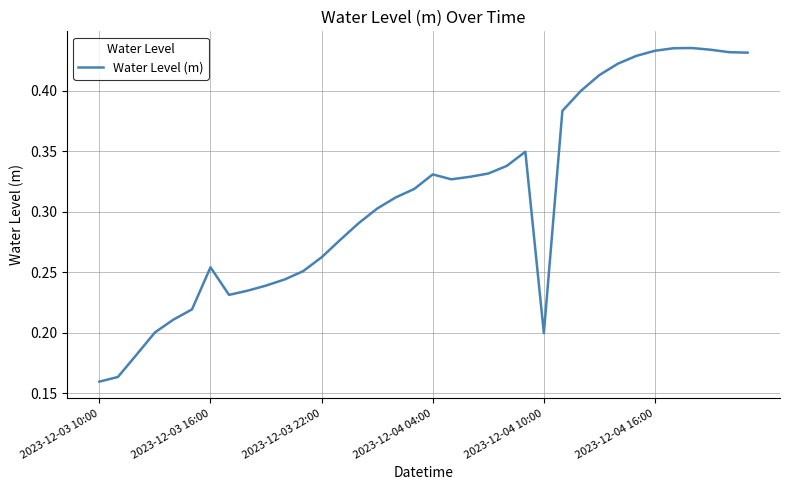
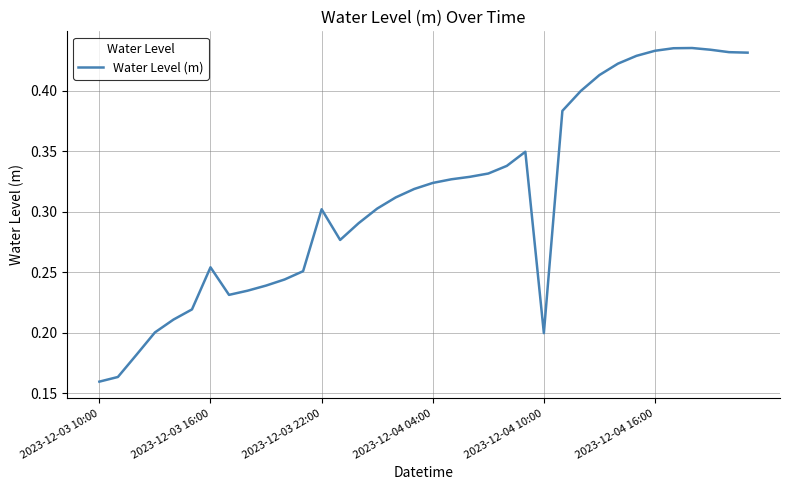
  {
    "2023-12-03 10:00": 0.160,
    "2023-12-03 16:00": 0.254,
-   "2023-12-03 22:00": 0.262,
-   "2023-12-04 04:00": 0.331,
+   "2023-12-03 22:00": 0.302,
+   "2023-12-04 04:00": 0.324,
    "2023-12-04 10:00": 0.200,
    "2023-12-04 16:00": 0.433
  }
